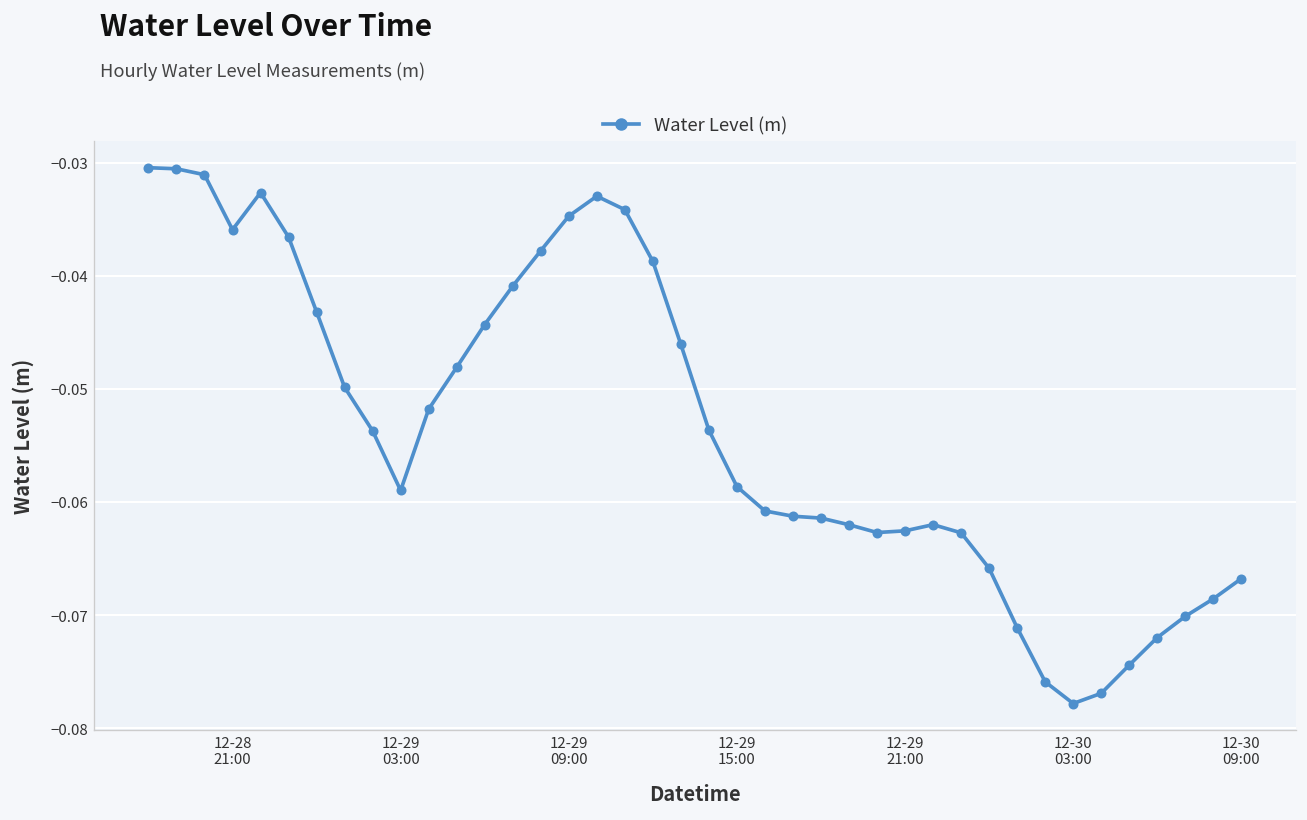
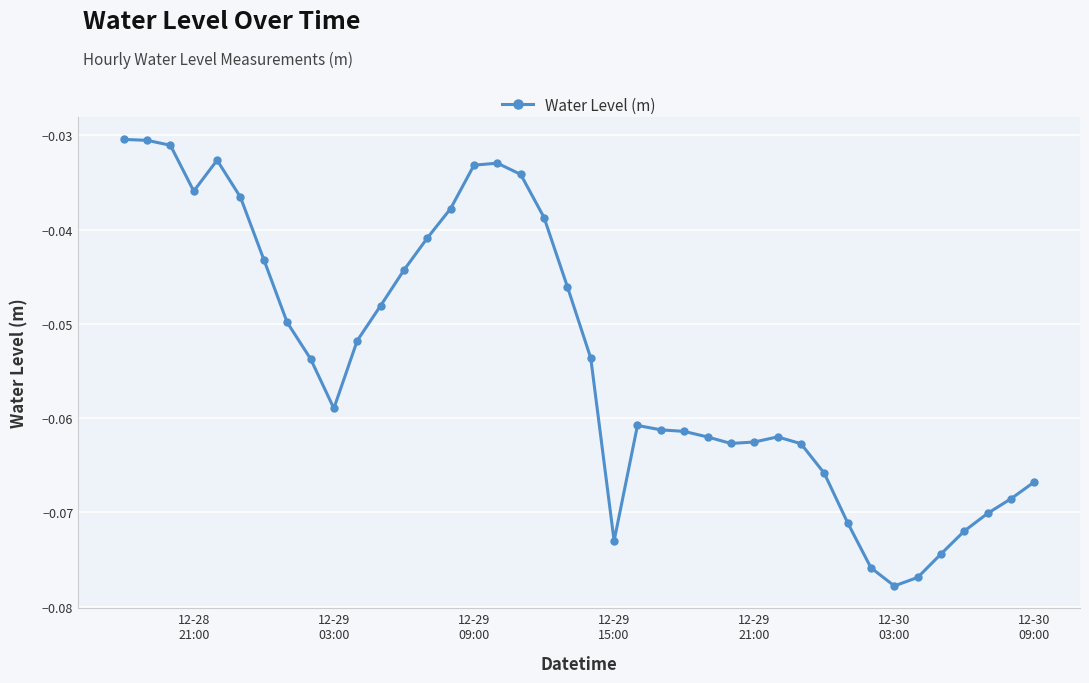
  {
    "12-28 21:00": -0.036,
    "12-29 03:00": -0.059,
-   "12-29 09:00": -0.035,
-   "12-29 15:00": -0.059,
+   "12-29 09:00": -0.033,
+   "12-29 15:00": -0.073,
    "12-29 21:00": -0.063,
    "12-30 03:00": -0.078,
    "12-30 09:00": -0.067
  }
